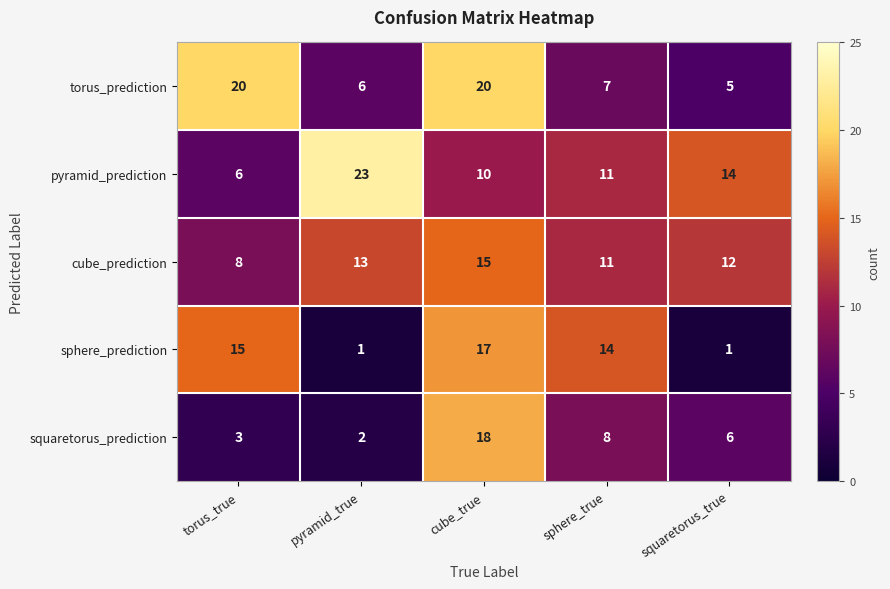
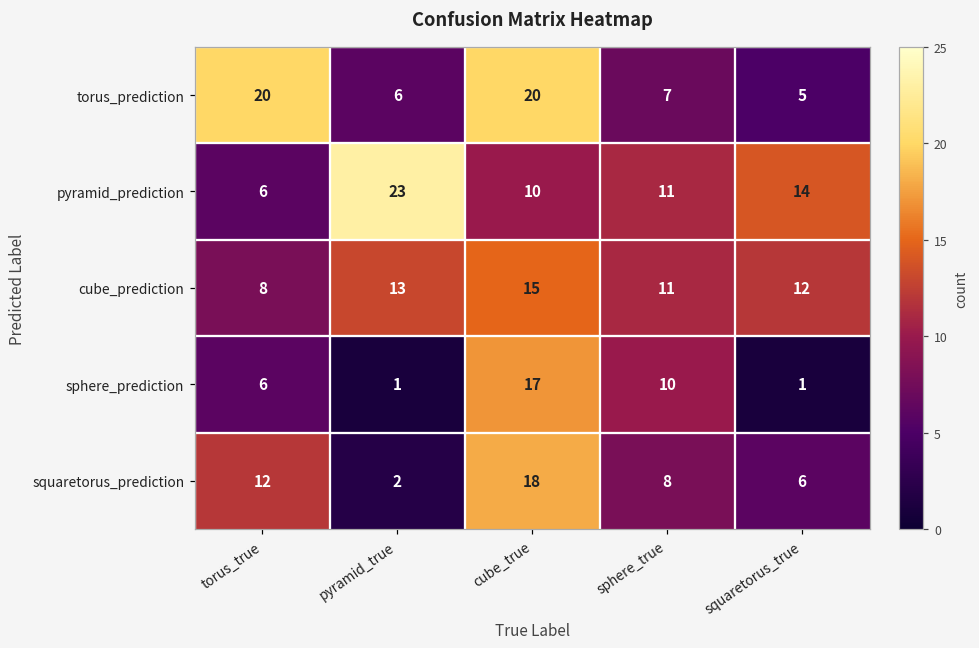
  {
    "torus_prediction": {
      "torus_true": 20,
      "pyramid_true": 6,
      "cube_true": 20,
      "sphere_true": 7,
      "squaretorus_true": 5
    },
    "pyramid_prediction": {
      "torus_true": 6,
      "pyramid_true": 23,
      "cube_true": 10,
      "sphere_true": 11,
      "squaretorus_true": 14
    },
    "cube_prediction": {
      "torus_true": 8,
      "pyramid_true": 13,
      "cube_true": 15,
      "sphere_true": 11,
      "squaretorus_true": 12
    },
    "sphere_prediction": {
-     "torus_true": 15,
+     "torus_true": 6,
      "pyramid_true": 1,
      "cube_true": 17,
-     "sphere_true": 14,
+     "sphere_true": 10,
      "squaretorus_true": 1
    },
    "squaretorus_prediction": {
-     "torus_true": 3,
+     "torus_true": 12,
      "pyramid_true": 2,
      "cube_true": 18,
      "sphere_true": 8,
      "squaretorus_true": 6
    }
  }
